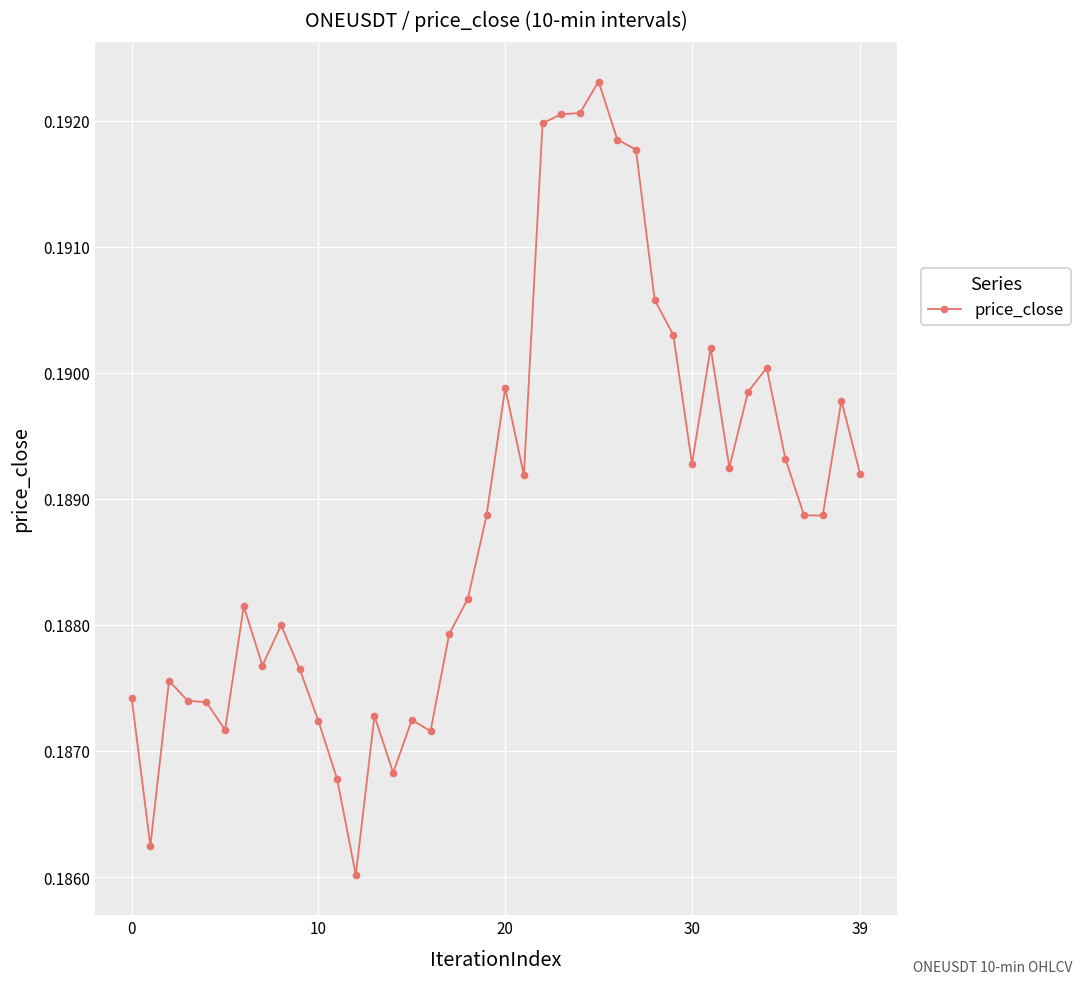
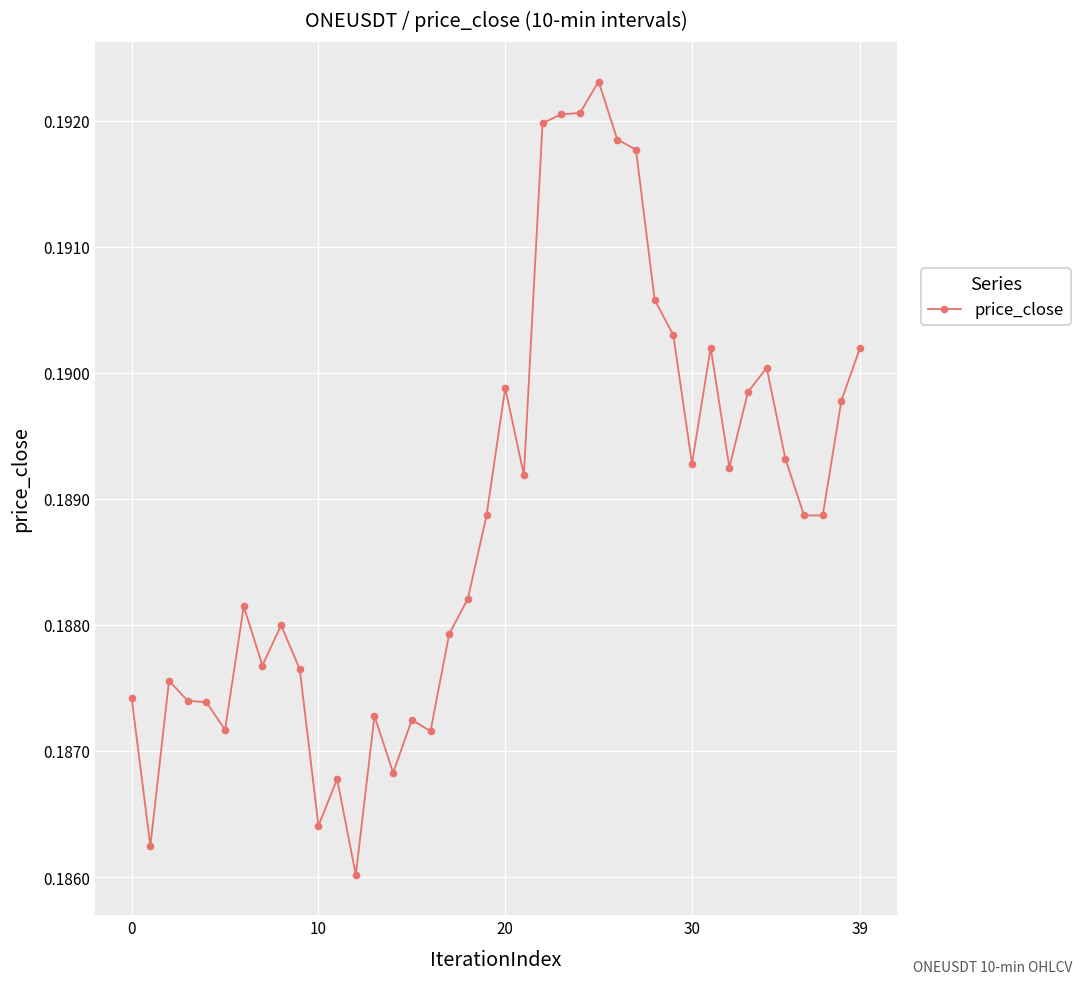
  {
    "0": 0.18742,
-   "10": 0.18724,
+   "10": 0.18641,
    "20": 0.18988,
    "30": 0.18928,
-   "39": 0.1892
+   "39": 0.1902
  }
